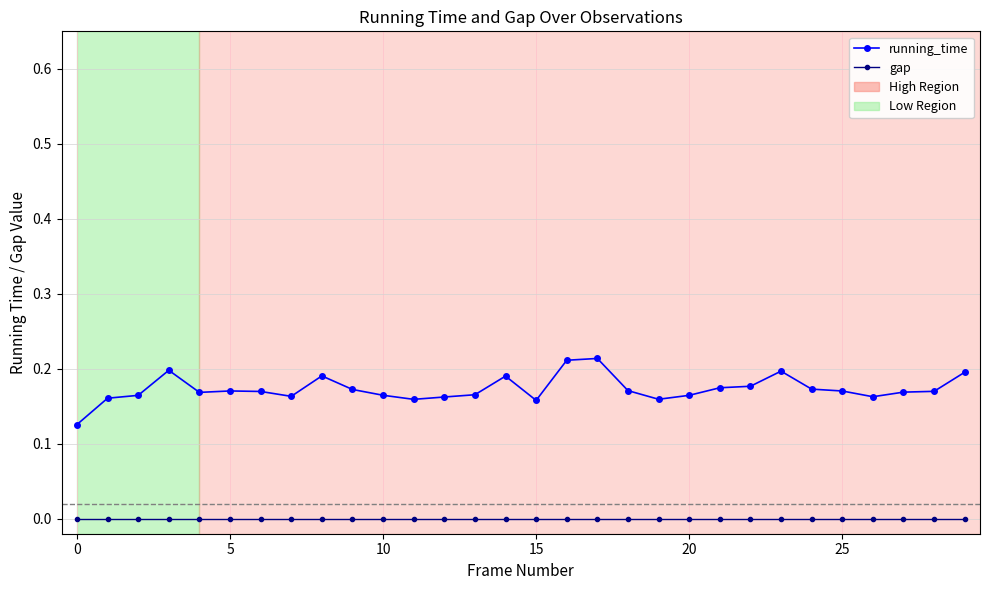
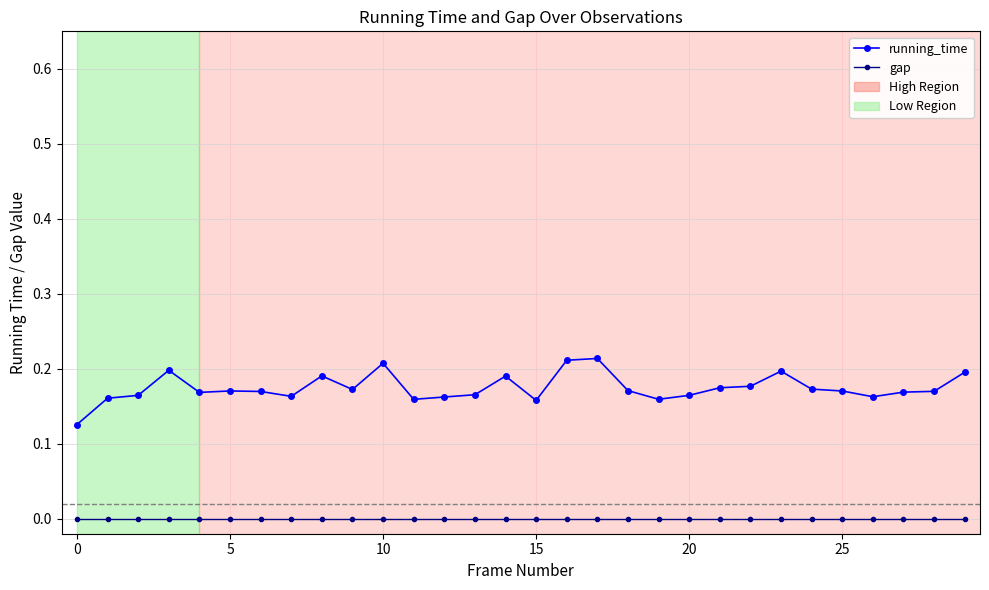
  {
    "running_time": {
      "0": 0.13,
      "5": 0.17,
-     "10": 0.16,
+     "10": 0.21,
      "15": 0.16,
      "20": 0.16,
      "25": 0.17
    },
    "gap": {
      "0": 0.00,
      "5": 0.00,
      "10": 0.00,
      "15": 0.00,
      "20": 0.00,
      "25": 0.00
    }
  }
